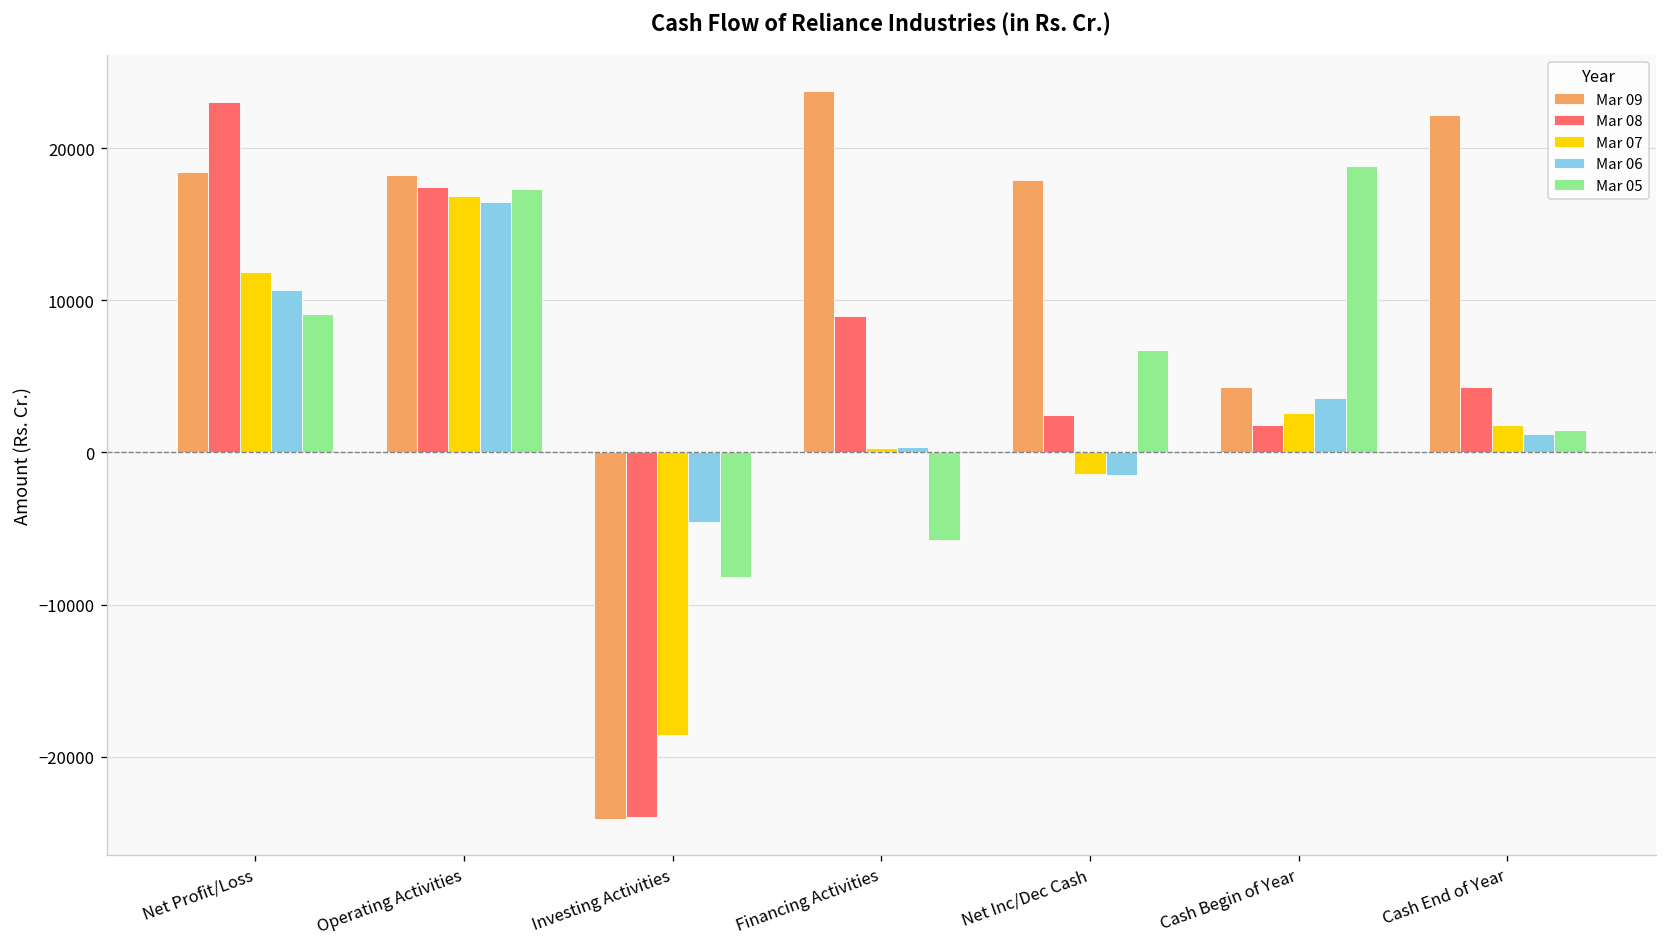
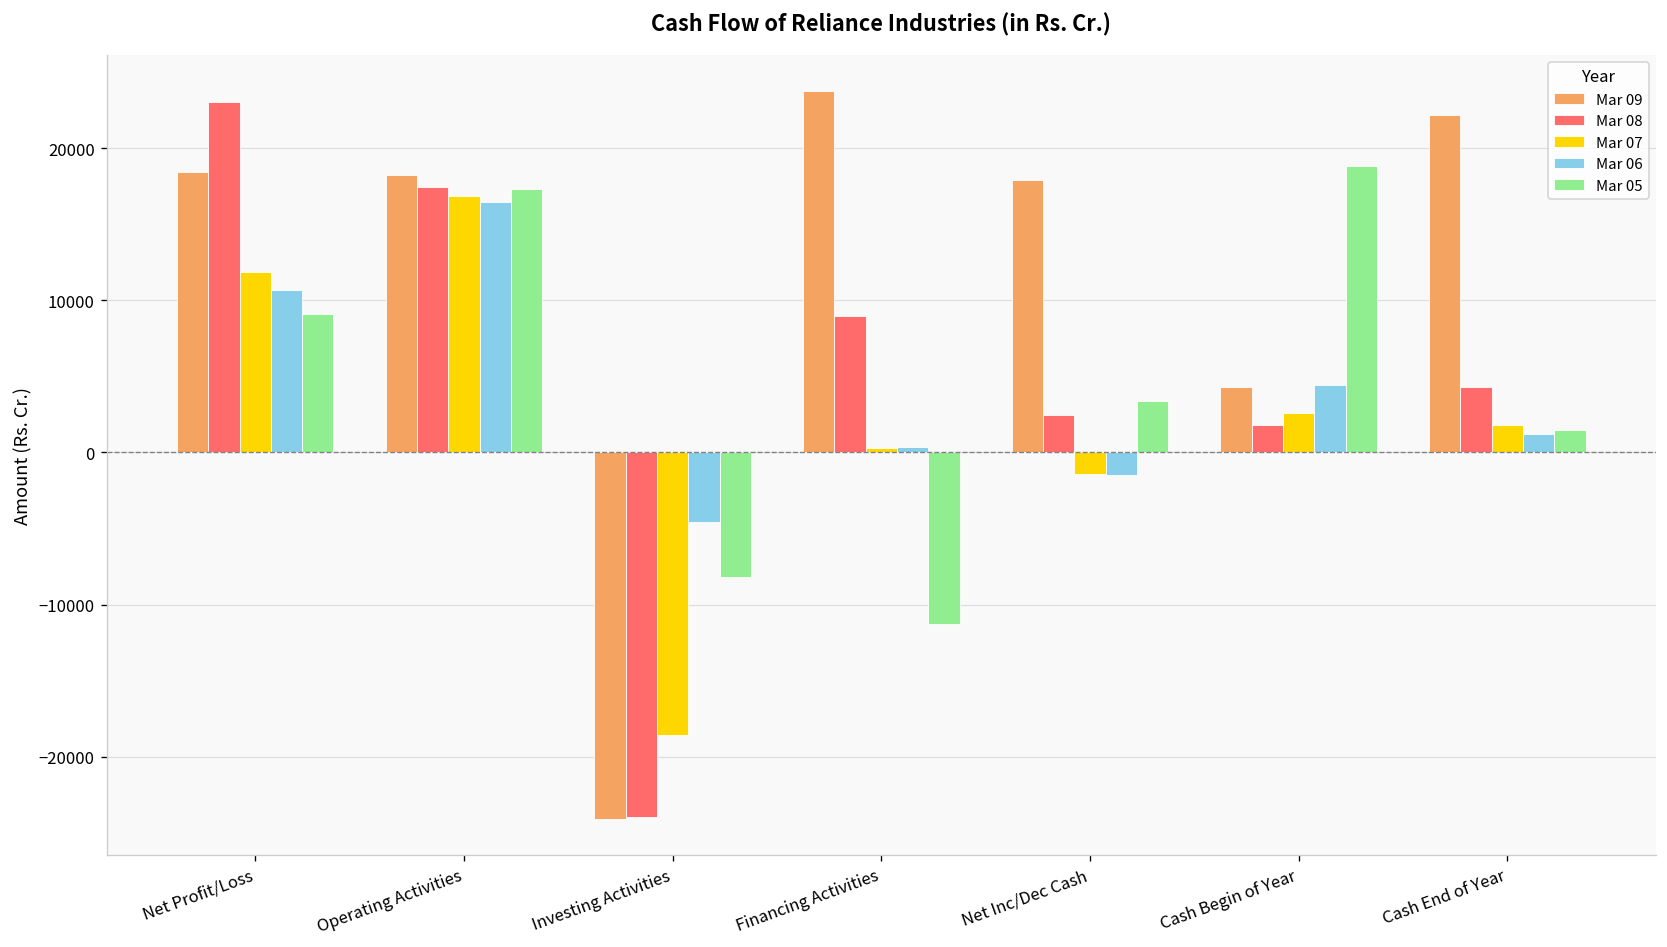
  {
    "Mar 07": {
      "Net Profit/Loss": 11900,
      "Operating Activities": 16900,
      "Investing Activities": -18600,
      "Financing Activities": 300,
      "Net Inc/Dec Cash": -1400,
      "Cash Begin of Year": 2600,
      "Cash End of Year": 1800
    },
    "Mar 06": {
      "Net Profit/Loss": 10700,
      "Operating Activities": 16400,
      "Investing Activities": -4600,
      "Financing Activities": 400,
      "Net Inc/Dec Cash": -1500,
-     "Cash Begin of Year": 3600,
+     "Cash Begin of Year": 4500,
      "Cash End of Year": 1200
    },
    "Mar 05": {
      "Net Profit/Loss": 9100,
      "Operating Activities": 17300,
      "Investing Activities": -8200,
-     "Financing Activities": -5700,
-     "Net Inc/Dec Cash": 6700,
+     "Financing Activities": -11300,
+     "Net Inc/Dec Cash": 3400,
      "Cash Begin of Year": 18800,
      "Cash End of Year": 1500
    }
  }
